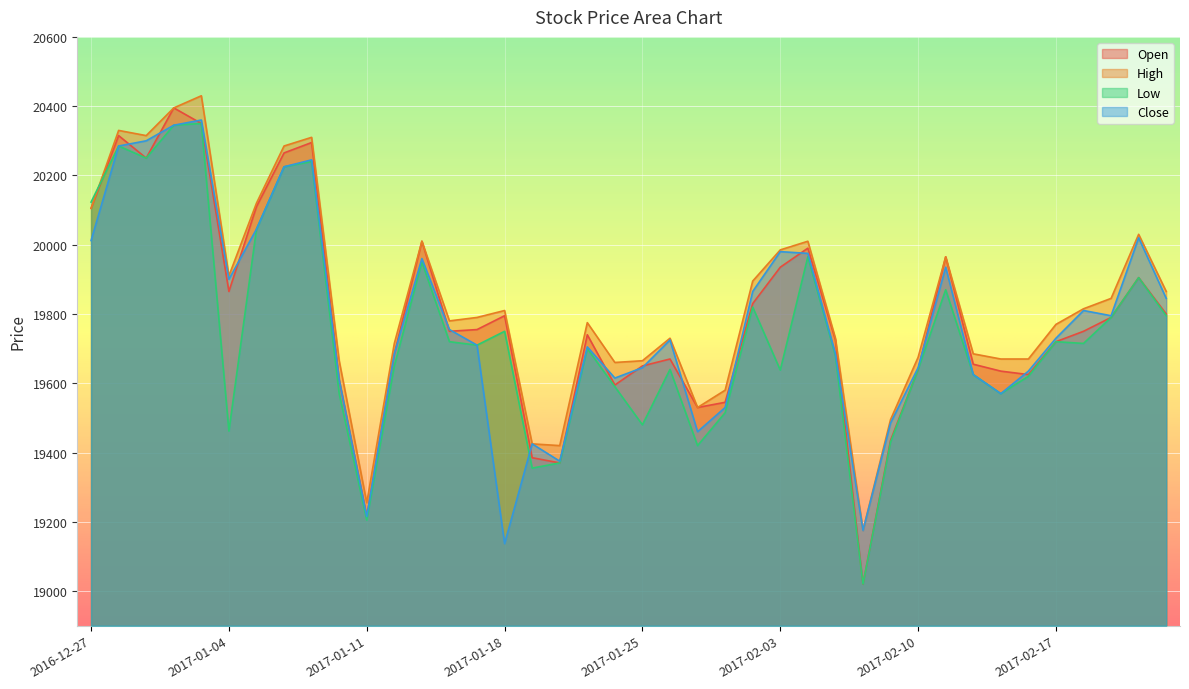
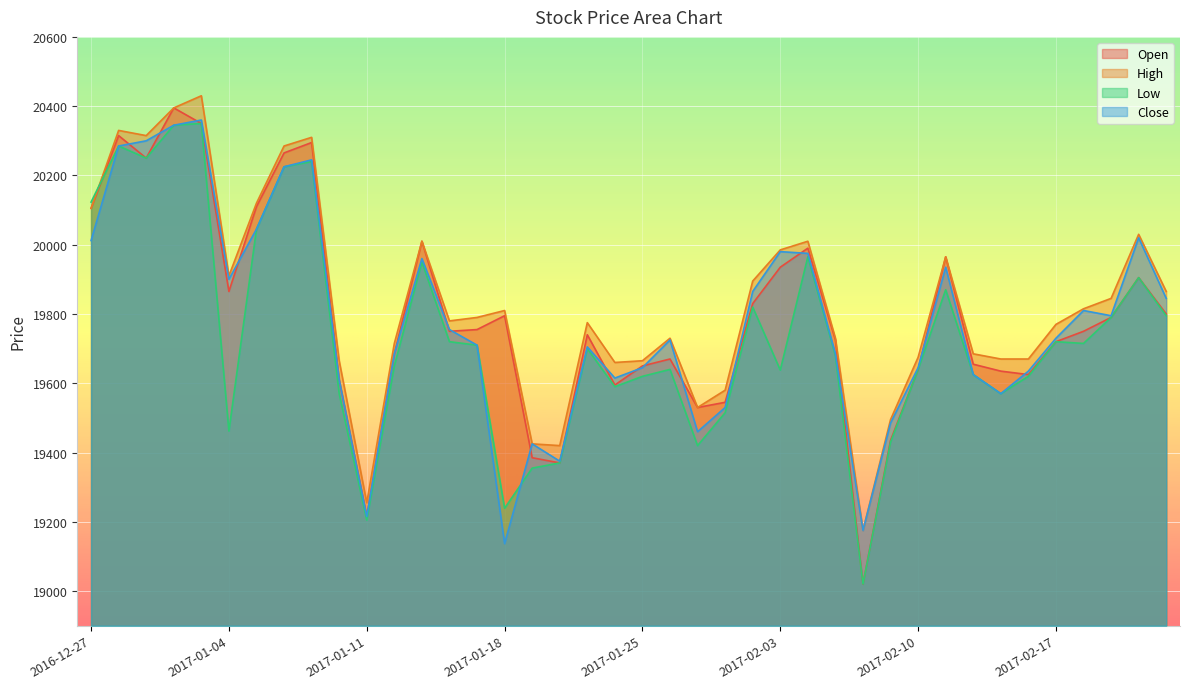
  {
    "Low": {
      "2016-12-27": 20120,
      "2017-01-04": 19460,
      "2017-01-11": 19210,
-     "2017-01-18": 19750,
-     "2017-01-25": 19480,
+     "2017-01-18": 19240,
+     "2017-01-25": 19620,
      "2017-02-03": 19640
    },
    "Close": {
      "2016-12-27": 20010,
      "2017-01-04": 19900,
      "2017-01-18": 19140,
      "2017-02-17": 19730
    }
  }
